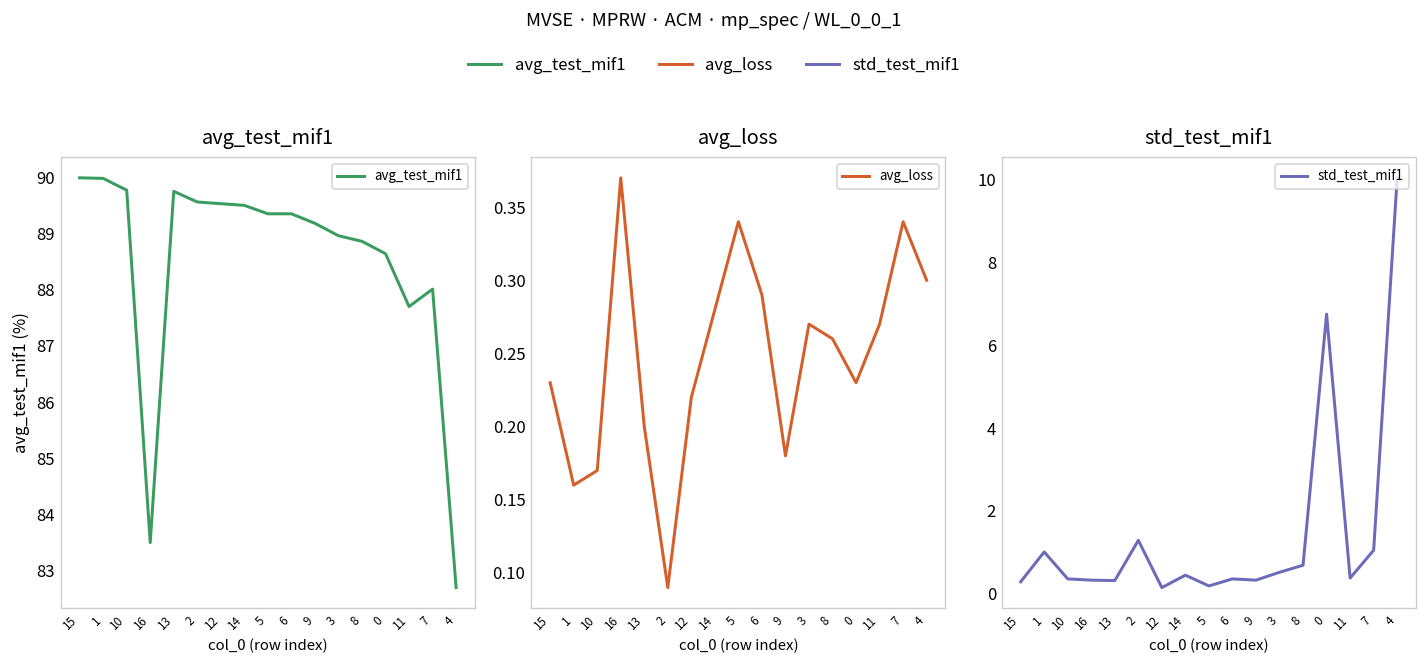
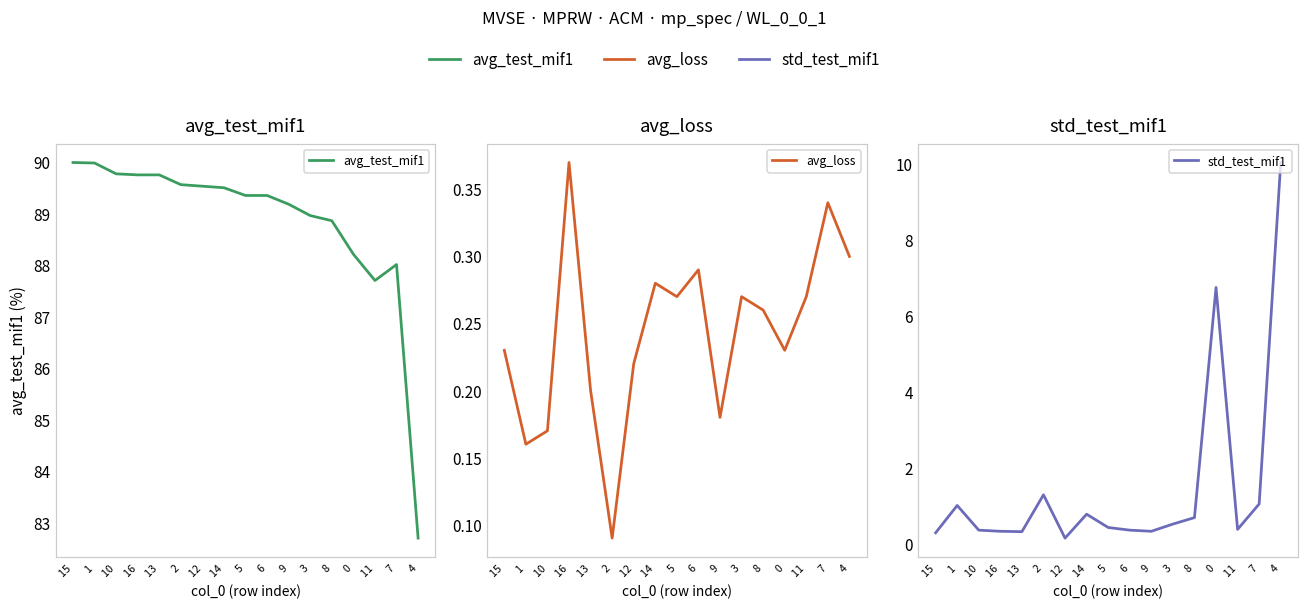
  {
    "avg_test_mif1": {
      "15": 90.0,
      "1": 90.0,
      "10": 89.8,
-     "16": 83.5,
+     "16": 89.8,
      "13": 89.8,
      "2": 89.6,
      "12": 89.5,
      "14": 89.5,
      "5": 89.4,
      "6": 89.4,
      "9": 89.2,
      "3": 89.0,
      "8": 88.9,
-     "0": 88.6,
+     "0": 88.2,
      "11": 87.7,
      "7": 88.0,
      "4": 82.7
    },
    "avg_loss": {
      "15": 0.23,
      "1": 0.16,
      "10": 0.17,
      "16": 0.37,
      "13": 0.20,
      "2": 0.09,
      "12": 0.22,
      "14": 0.28,
-     "5": 0.34,
+     "5": 0.27,
      "6": 0.29,
      "9": 0.18,
      "3": 0.27,
      "8": 0.26,
      "0": 0.23,
      "11": 0.27,
      "7": 0.34,
      "4": 0.30
    },
    "std_test_mif1": {
      "15": 0.3,
      "1": 1.0,
      "10": 0.4,
      "16": 0.3,
      "13": 0.3,
      "2": 1.3,
      "12": 0.2,
-     "14": 0.5,
-     "5": 0.2,
+     "14": 0.8,
+     "5": 0.4,
      "6": 0.4,
      "9": 0.3,
      "3": 0.5,
      "8": 0.7,
      "0": 6.8,
      "11": 0.4,
      "7": 1.1
    }
  }
